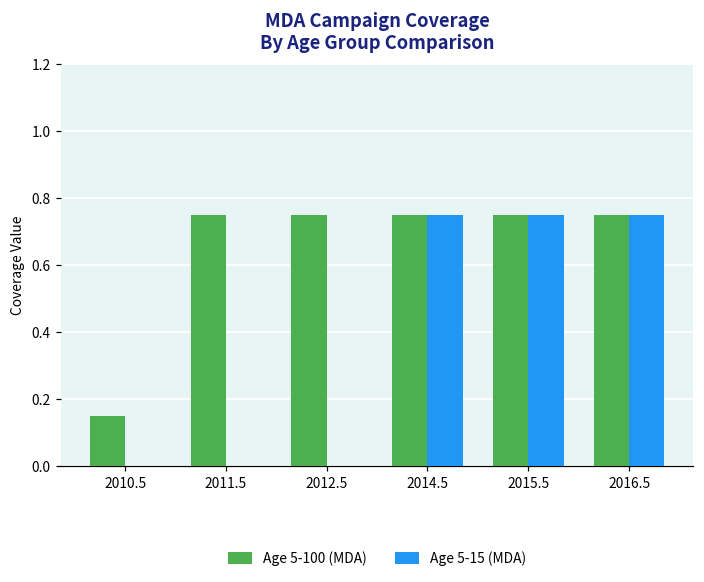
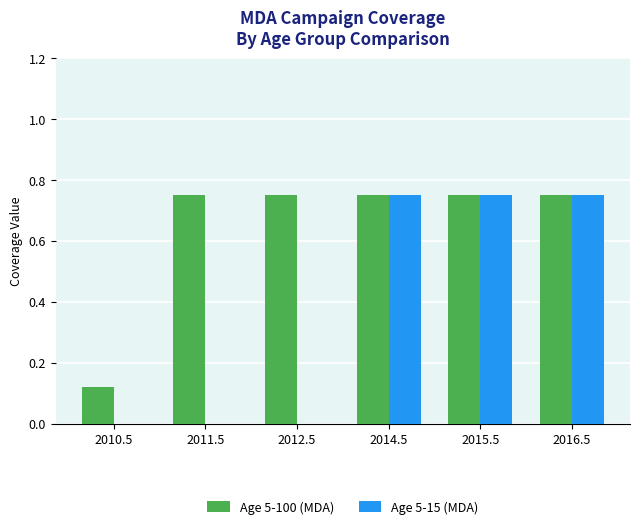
  {
    "Age 5-100 (MDA)": {
-     "2010.5": 0.15,
+     "2010.5": 0.12,
      "2011.5": 0.75,
      "2012.5": 0.75,
      "2014.5": 0.75,
      "2015.5": 0.75,
      "2016.5": 0.75
    },
    "Age 5-15 (MDA)": {
      "2010.5": 0.00,
      "2011.5": 0.00,
      "2012.5": 0.00,
      "2014.5": 0.75,
      "2015.5": 0.75,
      "2016.5": 0.75
    }
  }
